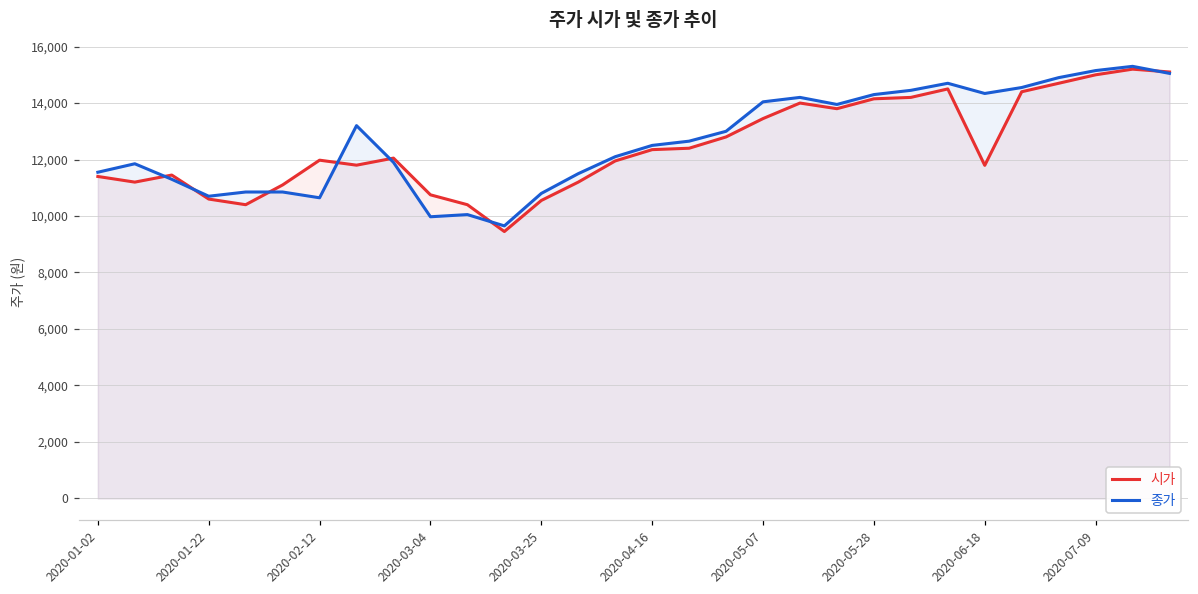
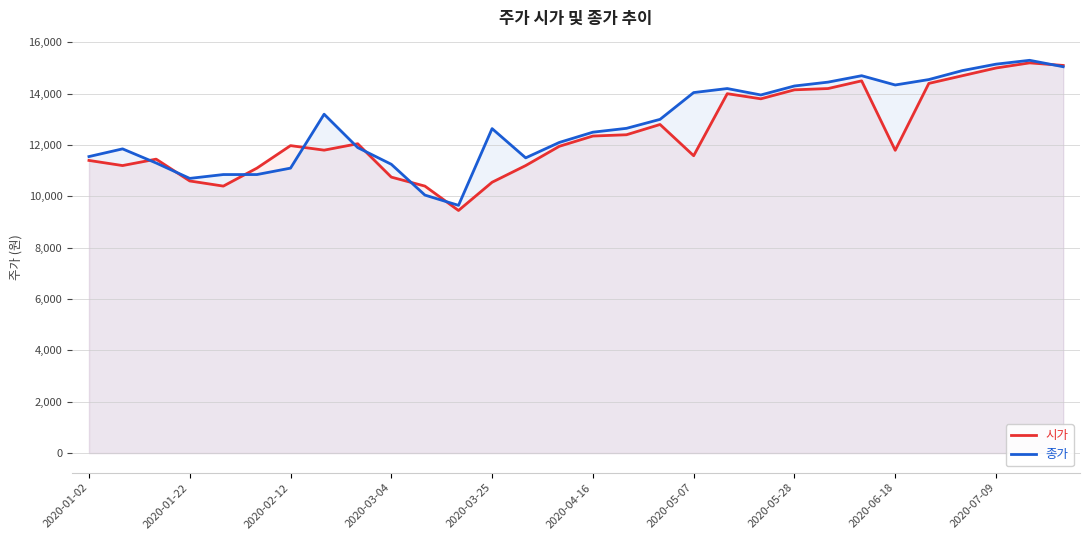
  {
    "시가": {
      "2020-01-02": "11,400",
      "2020-01-22": "10,600",
      "2020-02-12": "12,000",
      "2020-03-04": "10,800",
      "2020-03-25": "10,600",
      "2020-04-16": "12,400",
-     "2020-05-07": "13,500",
+     "2020-05-07": "11,600",
      "2020-05-28": "14,200",
      "2020-06-18": "11,800",
      "2020-07-09": "15,000"
    },
    "종가": {
      "2020-01-02": "11,600",
      "2020-01-22": "10,700",
-     "2020-02-12": "10,600",
-     "2020-03-04": "10,000",
-     "2020-03-25": "10,800",
+     "2020-02-12": "11,100",
+     "2020-03-04": "11,300",
+     "2020-03-25": "12,600",
      "2020-04-16": "12,500",
      "2020-05-07": "14,000",
      "2020-05-28": "14,300",
      "2020-06-18": "14,300",
      "2020-07-09": "15,200"
    }
  }
